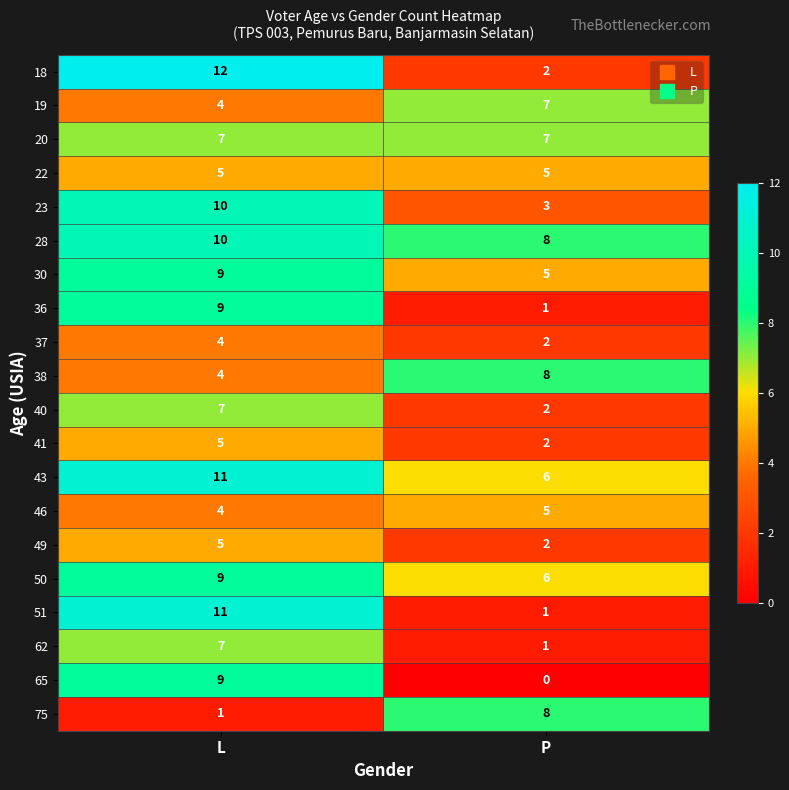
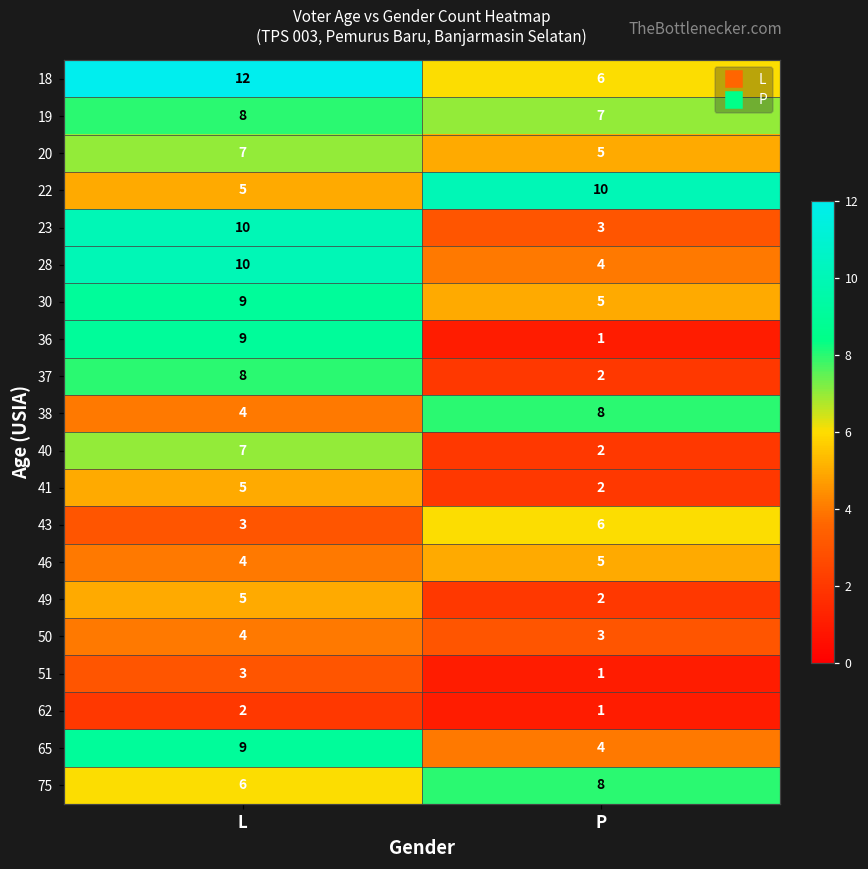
  {
    "18": {
      "L": 12,
-     "P": 2
+     "P": 6
    },
    "19": {
-     "L": 4,
+     "L": 8,
      "P": 7
    },
    "20": {
      "L": 7,
-     "P": 7
+     "P": 5
    },
    "22": {
      "L": 5,
-     "P": 5
+     "P": 10
    },
    "23": {
      "L": 10,
      "P": 3
    },
    "28": {
      "L": 10,
-     "P": 8
+     "P": 4
    },
    "30": {
      "L": 9,
      "P": 5
    },
    "36": {
      "L": 9,
      "P": 1
    },
    "37": {
-     "L": 4,
+     "L": 8,
      "P": 2
    },
    "38": {
      "L": 4,
      "P": 8
    },
    "40": {
      "L": 7,
      "P": 2
    },
    "41": {
      "L": 5,
      "P": 2
    },
    "43": {
-     "L": 11,
+     "L": 3,
      "P": 6
    },
    "46": {
      "L": 4,
      "P": 5
    },
    "49": {
      "L": 5,
      "P": 2
    },
    "50": {
-     "L": 9,
-     "P": 6
+     "L": 4,
+     "P": 3
    },
    "51": {
-     "L": 11,
+     "L": 3,
      "P": 1
    },
    "62": {
-     "L": 7,
+     "L": 2,
      "P": 1
    },
    "65": {
      "L": 9,
-     "P": 0
+     "P": 4
    },
    "75": {
-     "L": 1,
+     "L": 6,
      "P": 8
    }
  }
